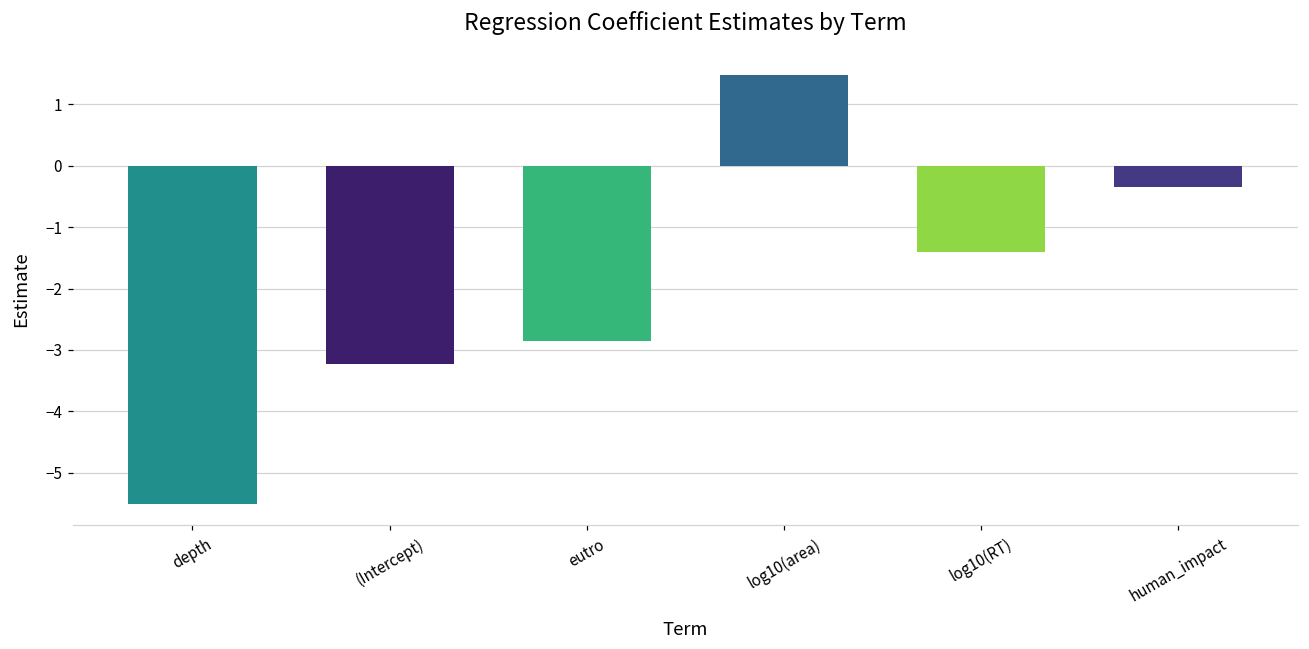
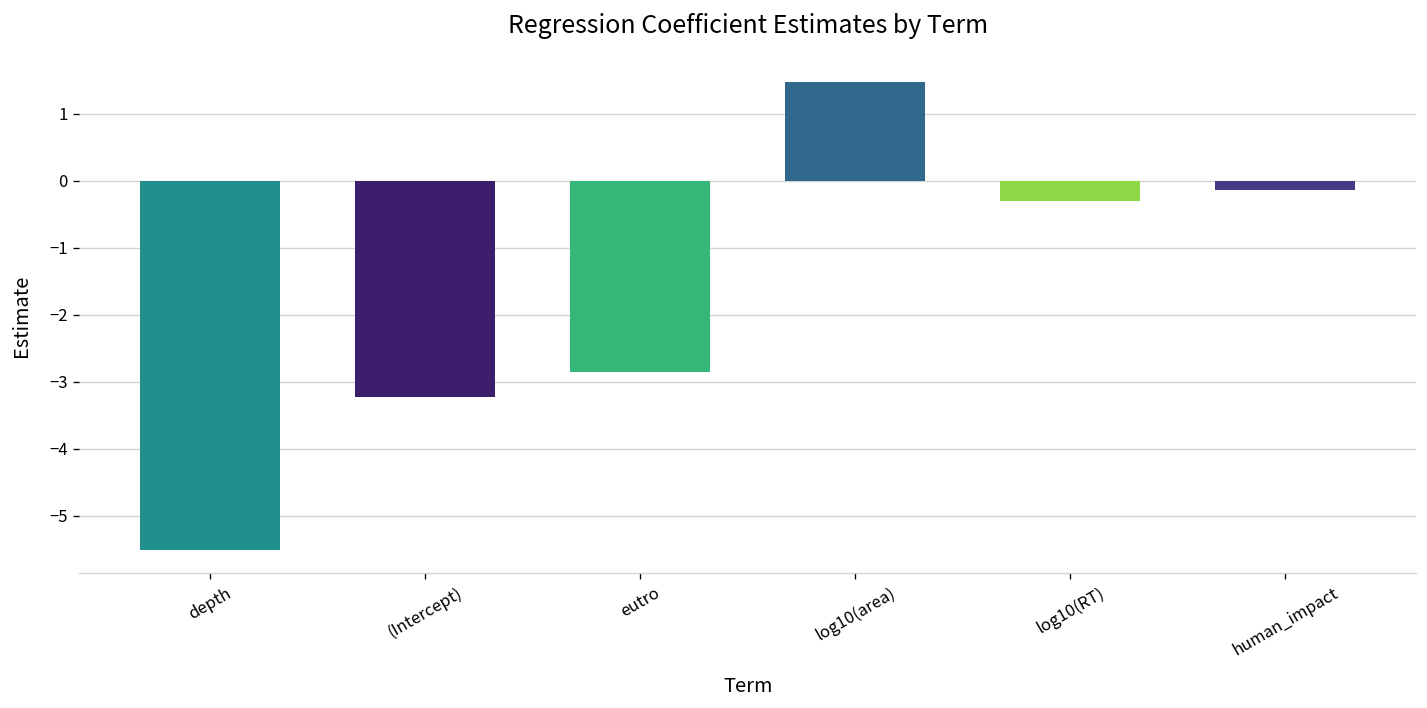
  {
    "depth": -5.5,
    "(Intercept)": -3.2,
    "eutro": -2.9,
    "log10(area)": 1.5,
-   "log10(RT)": -1.4,
-   "human_impact": -0.3
+   "log10(RT)": -0.3,
+   "human_impact": -0.1
  }
